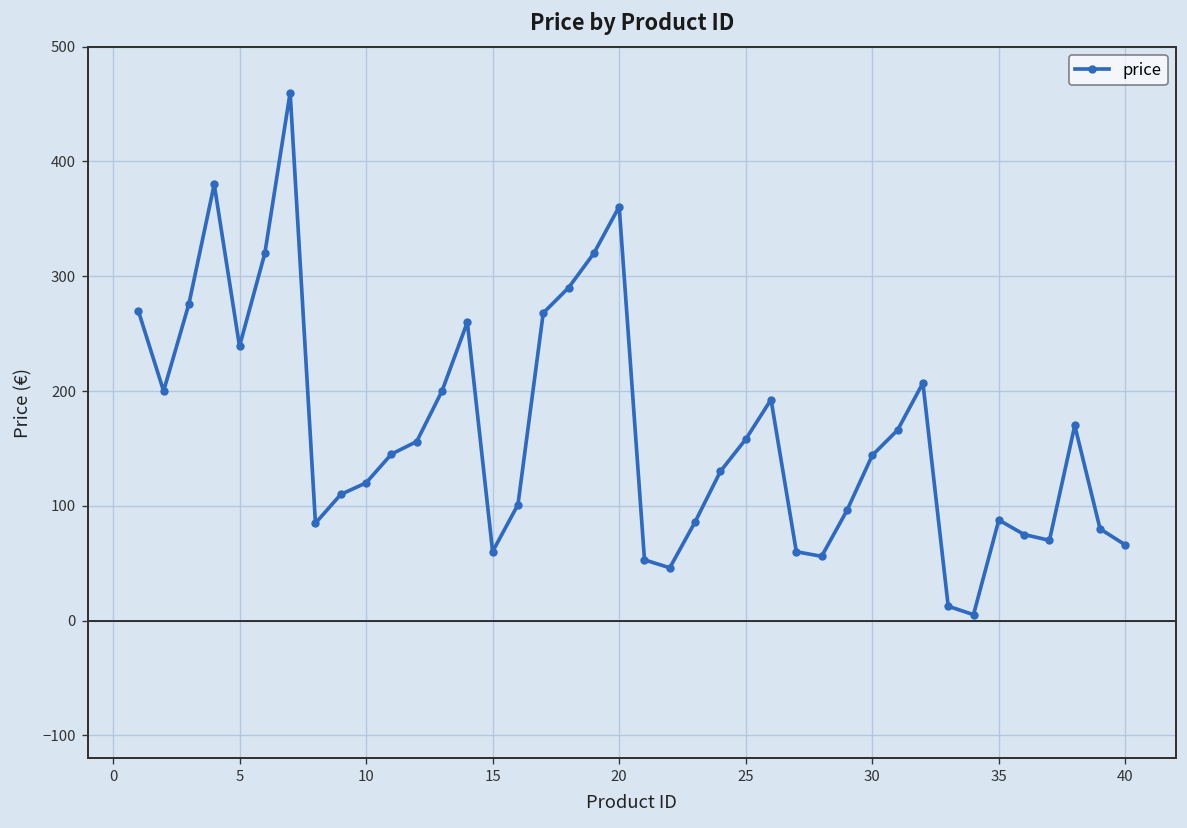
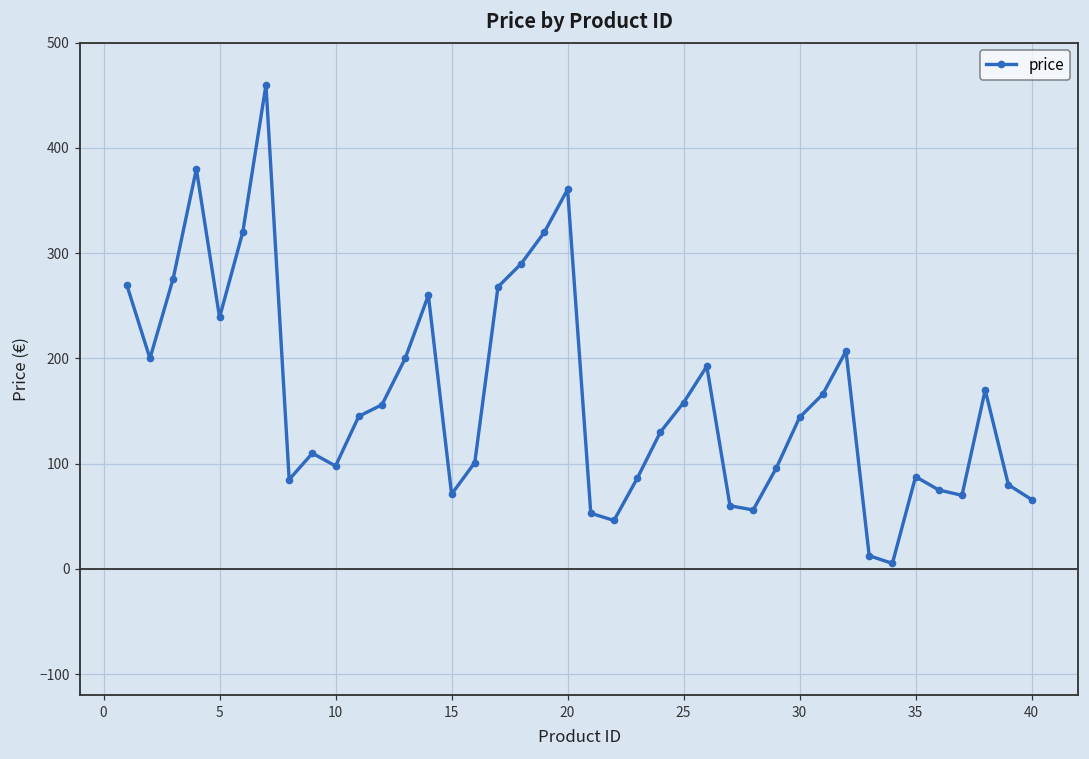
  {
    "5": 240,
-   "10": 120,
-   "15": 60,
+   "10": 100,
+   "15": 70,
    "20": 360,
    "25": 160,
    "30": 140,
    "35": 90,
    "40": 70
  }
